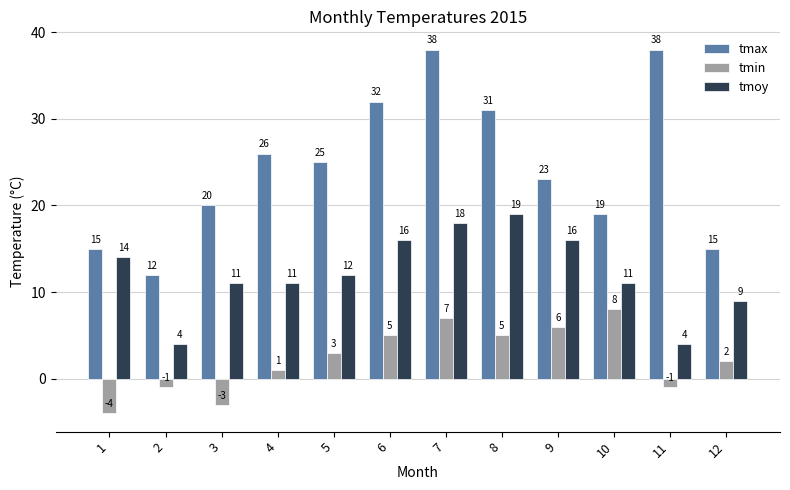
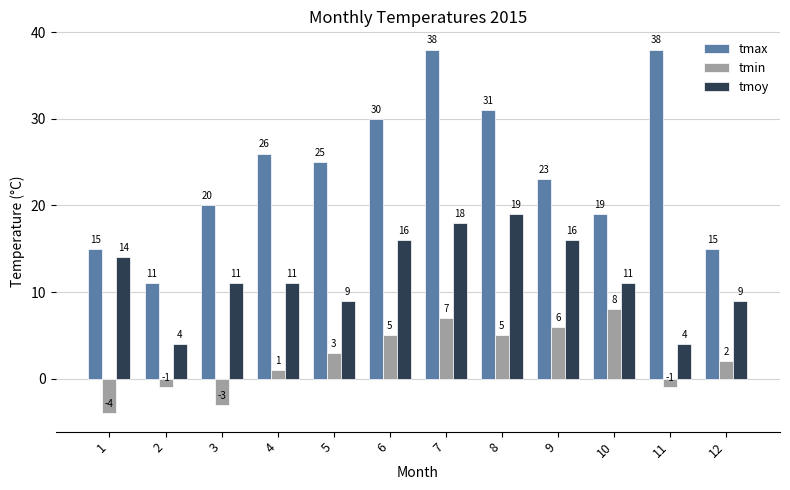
  {
    "tmax": {
      "1": 15,
-     "2": 12,
+     "2": 11,
      "3": 20,
      "4": 26,
      "5": 25,
-     "6": 32,
+     "6": 30,
      "7": 38,
      "8": 31,
      "9": 23,
      "10": 19,
      "11": 38,
      "12": 15
    },
    "tmin": {
      "1": -4,
      "2": -1,
      "3": -3,
      "4": 1,
      "5": 3,
      "6": 5,
      "7": 7,
      "8": 5,
      "9": 6,
      "10": 8,
      "11": -1,
      "12": 2
    },
    "tmoy": {
      "1": 14,
      "2": 4,
      "3": 11,
      "4": 11,
-     "5": 12,
+     "5": 9,
      "6": 16,
      "7": 18,
      "8": 19,
      "9": 16,
      "10": 11,
      "11": 4,
      "12": 9
    }
  }
